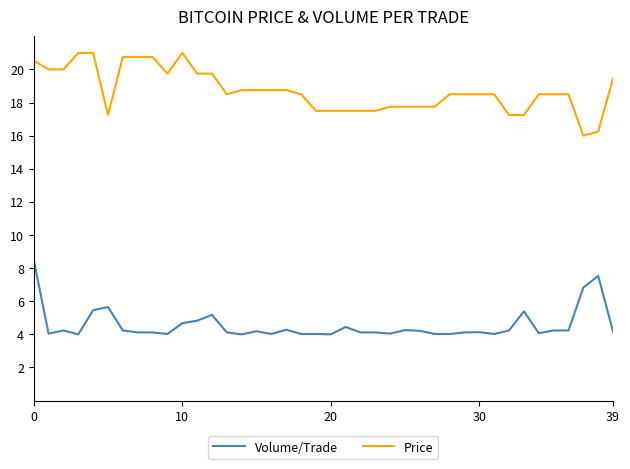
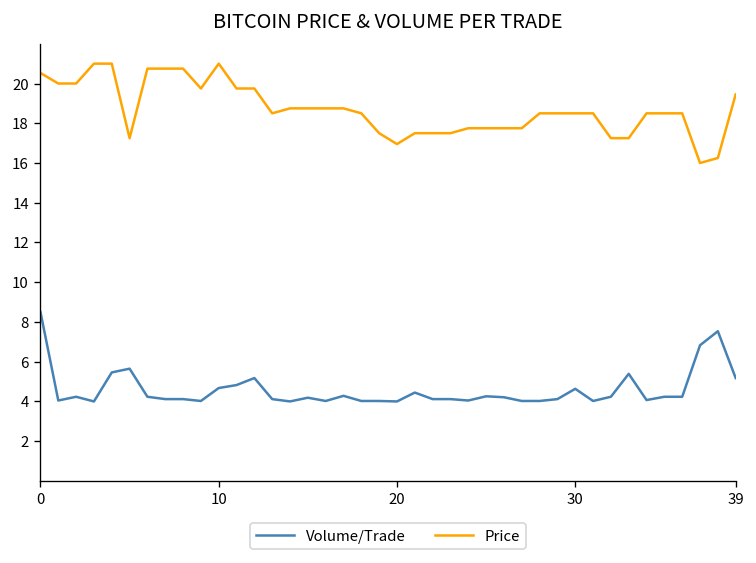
  {
    "Volume/Trade": {
      "0": 8.5,
      "10": 4.7,
      "20": 4.0,
-     "30": 4.1,
-     "39": 4.2
+     "30": 4.6,
+     "39": 5.2
    },
    "Price": {
      "0": 20.5,
      "10": 21.0,
-     "20": 17.5,
+     "20": 17.0,
      "30": 18.5,
      "39": 19.5
    }
  }
